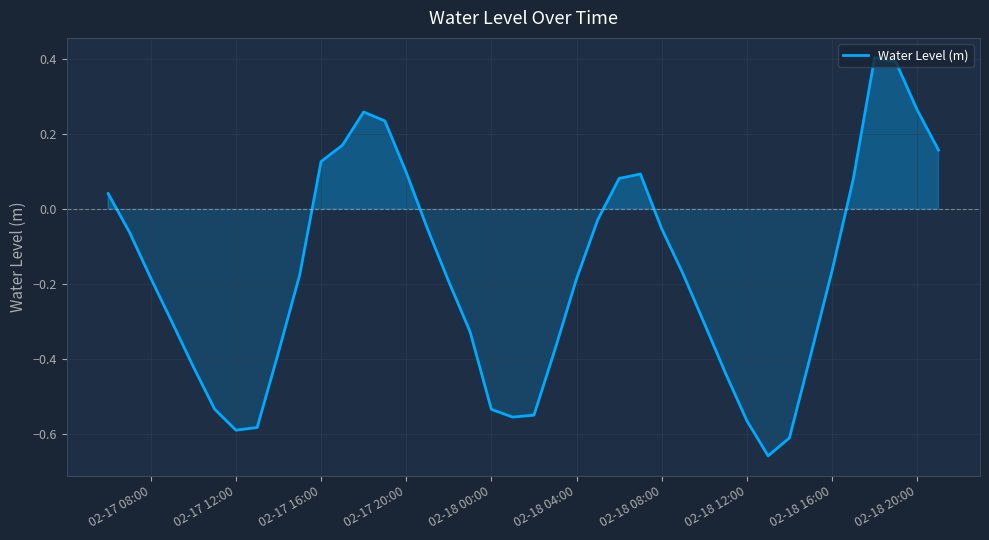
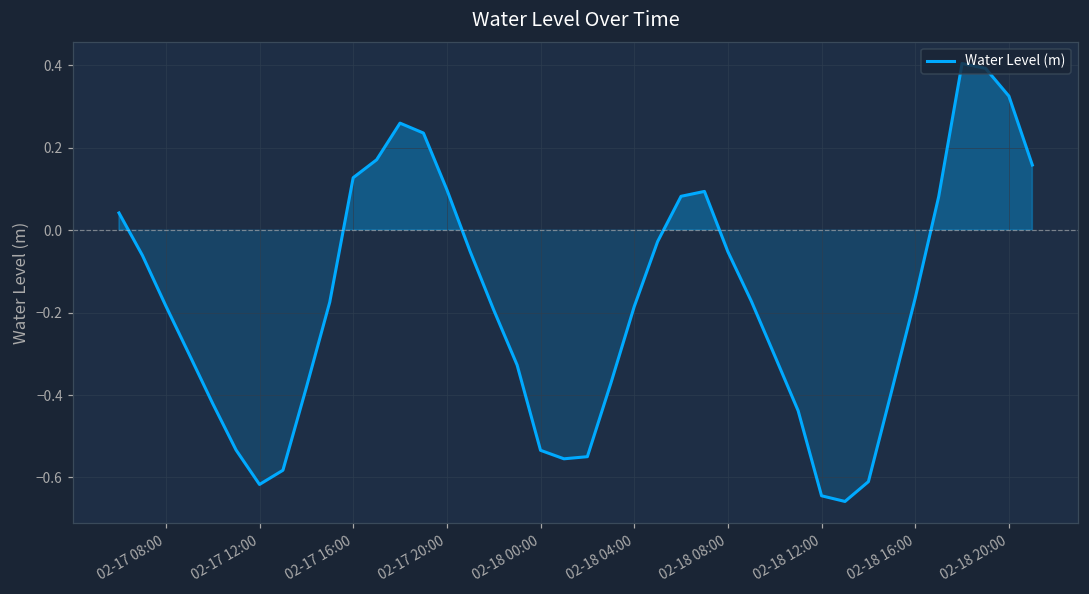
  {
    "02-17 08:00": -0.18,
-   "02-17 12:00": -0.59,
+   "02-17 12:00": -0.62,
    "02-17 16:00": 0.13,
    "02-17 20:00": 0.10,
    "02-18 00:00": -0.53,
    "02-18 04:00": -0.19,
    "02-18 08:00": -0.05,
-   "02-18 12:00": -0.56,
+   "02-18 12:00": -0.64,
    "02-18 16:00": -0.16,
-   "02-18 20:00": 0.26
+   "02-18 20:00": 0.33
  }
